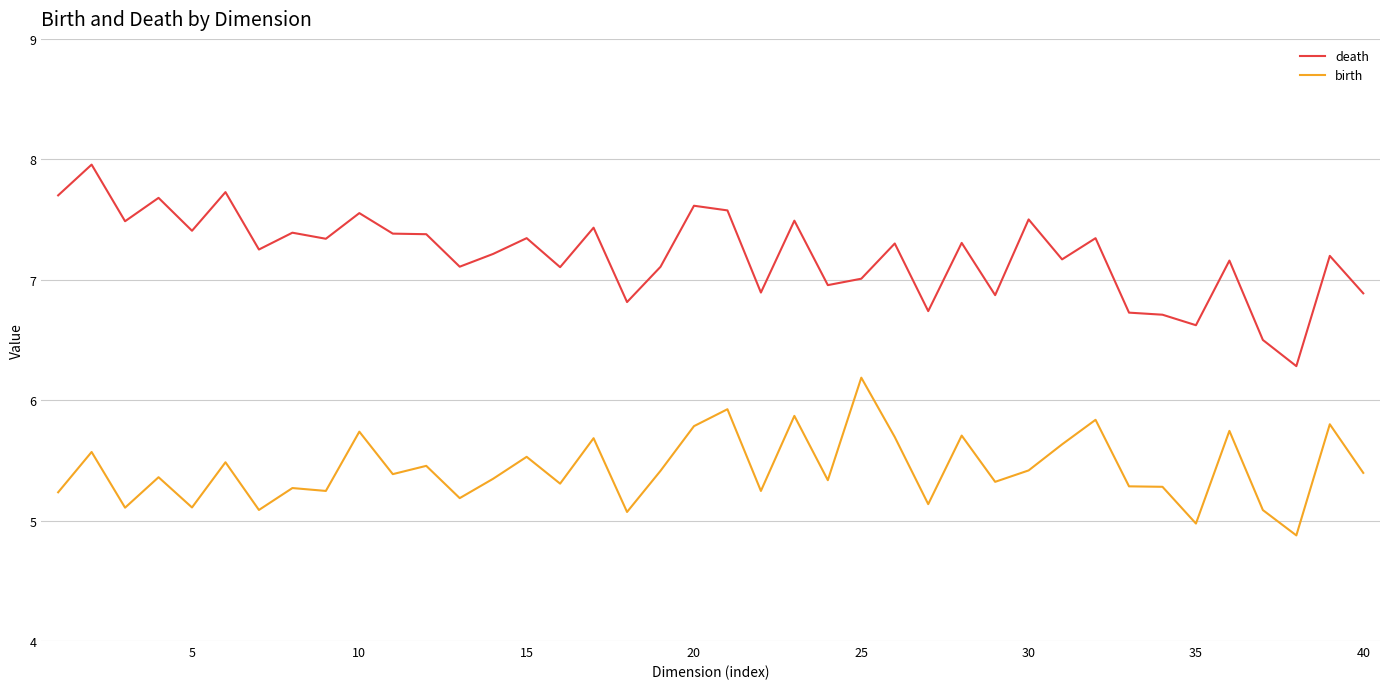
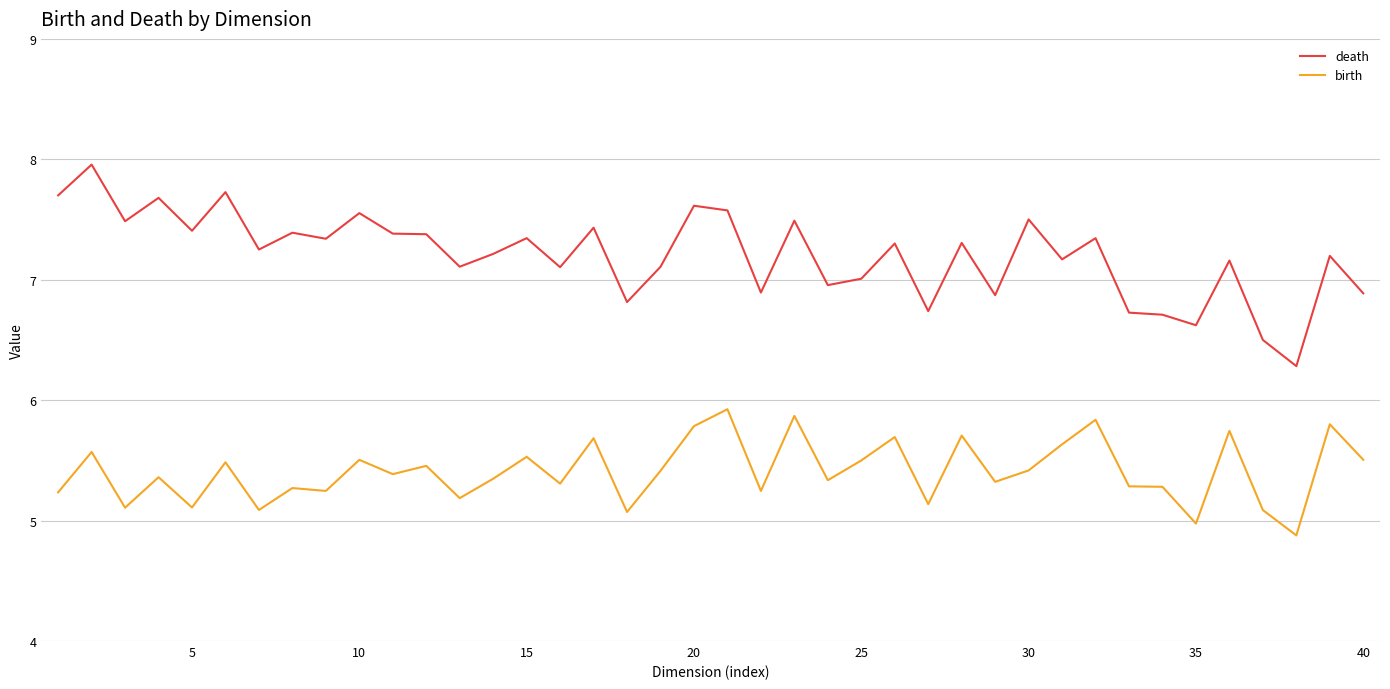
  {
    "death": {
      "5": 7.41,
      "10": 7.55,
      "15": 7.35,
      "20": 7.61,
      "25": 7.01,
      "30": 7.50,
      "35": 6.62,
      "40": 6.89
    },
    "birth": {
      "5": 5.11,
-     "10": 5.74,
+     "10": 5.50,
      "15": 5.53,
      "20": 5.78,
-     "25": 6.19,
+     "25": 5.50,
      "30": 5.42,
      "35": 4.98,
-     "40": 5.40
+     "40": 5.51
    }
  }
